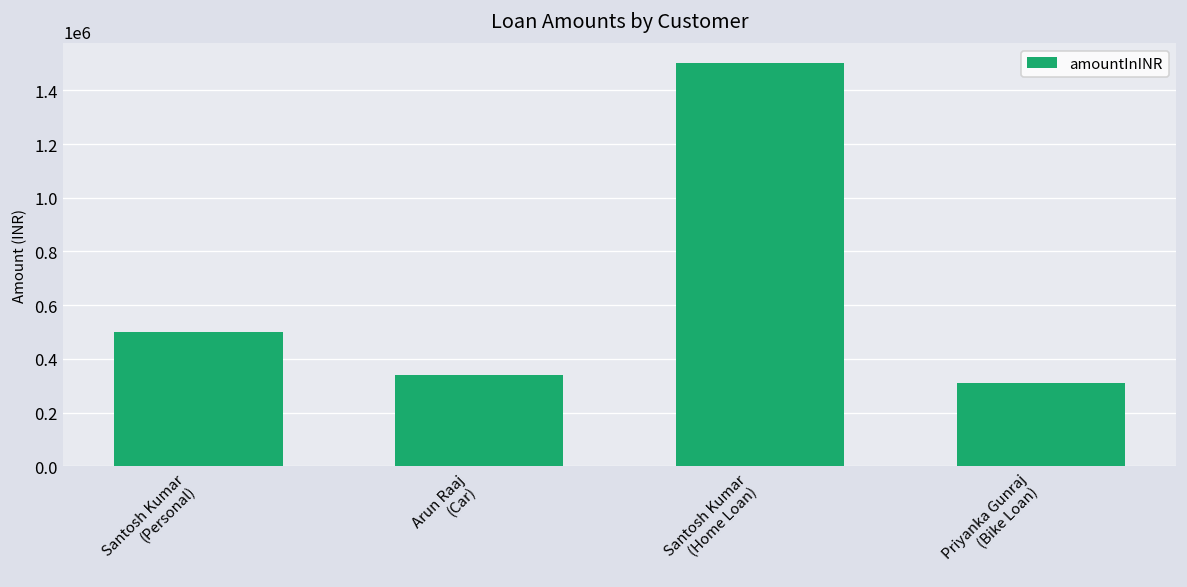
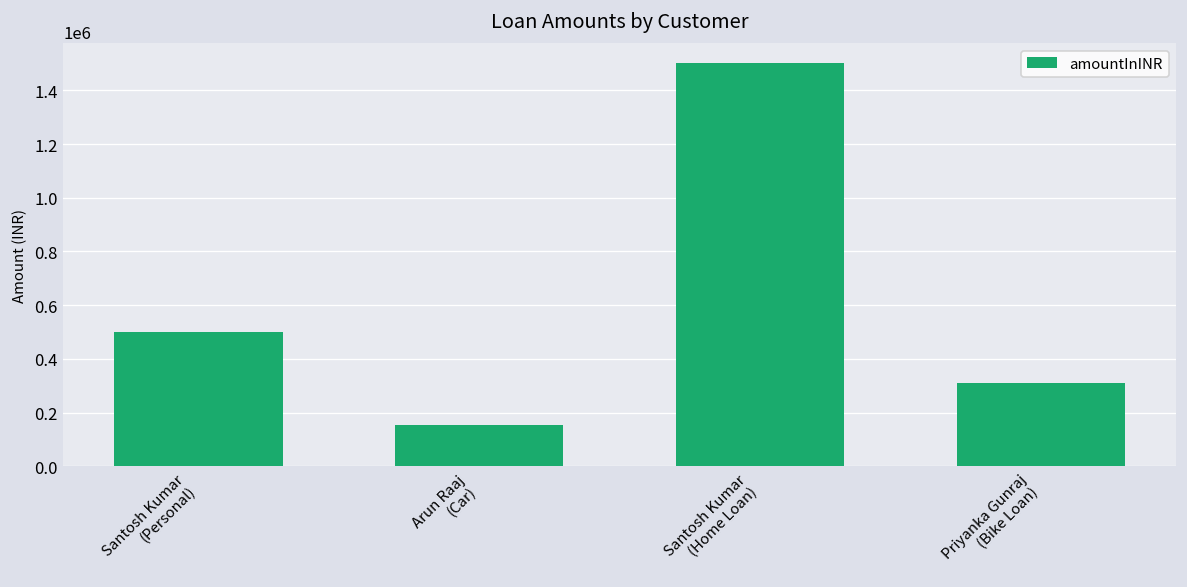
  {
    "Santosh Kumar (Personal)": 500000,
-   "Arun Raaj (Car)": 340000,
+   "Arun Raaj (Car)": 150000,
    "Santosh Kumar (Home Loan)": 1500000,
    "Priyanka Gunraj (Bike Loan)": 310000
  }
